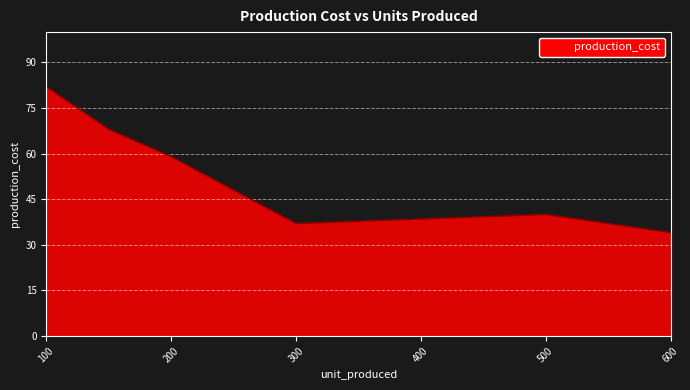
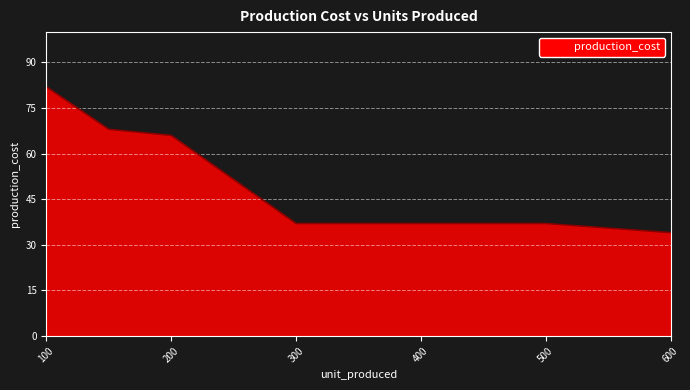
  {
    "100": 82,
-   "200": 59,
+   "200": 66,
    "300": 37,
-   "500": 40,
+   "500": 37,
    "600": 34
  }
